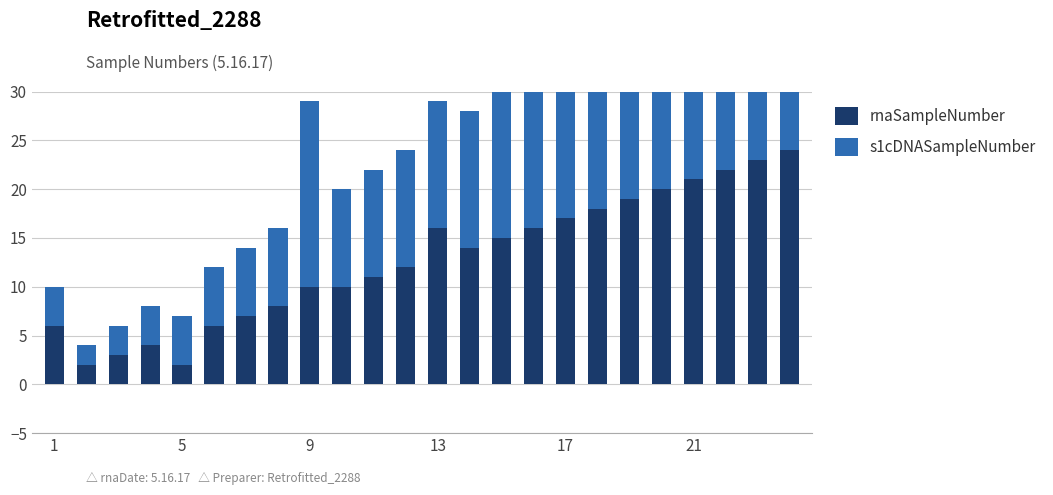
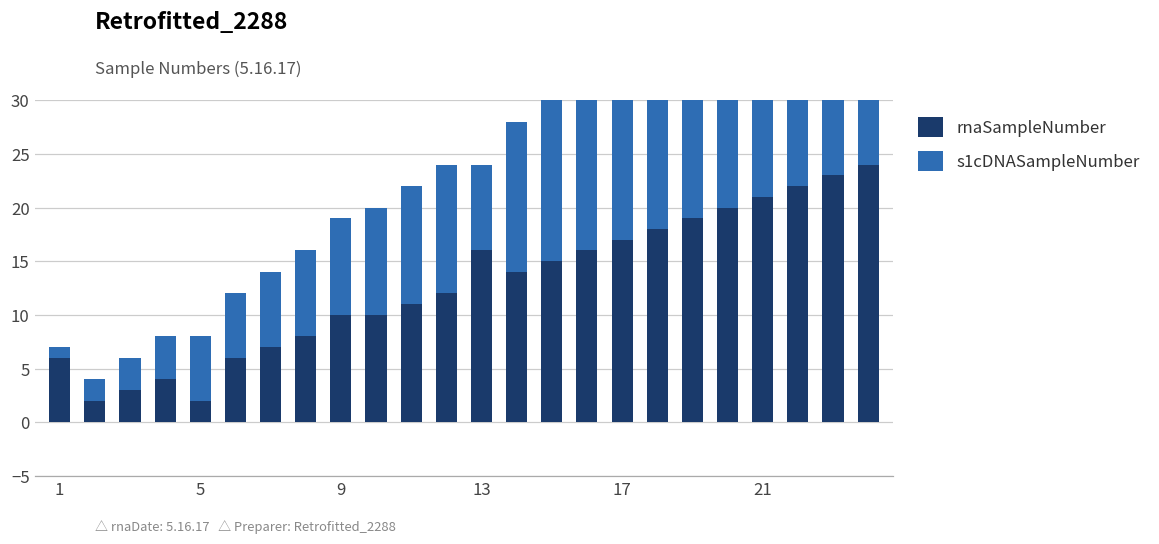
  {
    "rnaSampleNumber": {
      "1": 6,
      "5": 2,
      "9": 10,
      "13": 16,
      "17": 17,
      "21": 21
    },
    "s1cDNASampleNumber": {
-     "1": 4,
-     "5": 5,
-     "9": 19,
-     "13": 13
+     "1": 1,
+     "5": 6,
+     "9": 9,
+     "13": 8
    }
  }
